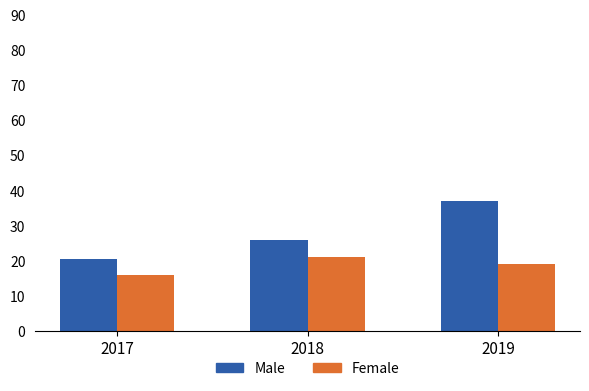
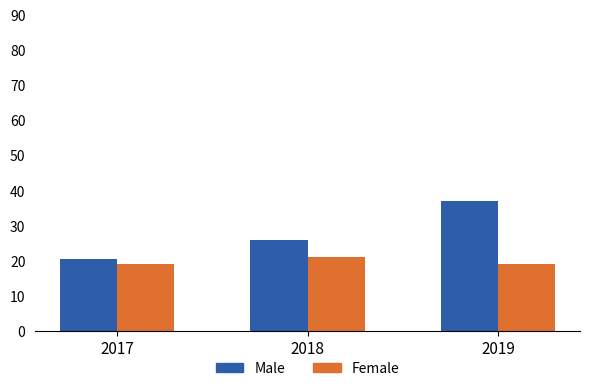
  {
    "Male": {
      "2017": 20,
      "2018": 26,
      "2019": 37
    },
    "Female": {
-     "2017": 16,
+     "2017": 19,
      "2018": 21,
      "2019": 19
    }
  }
